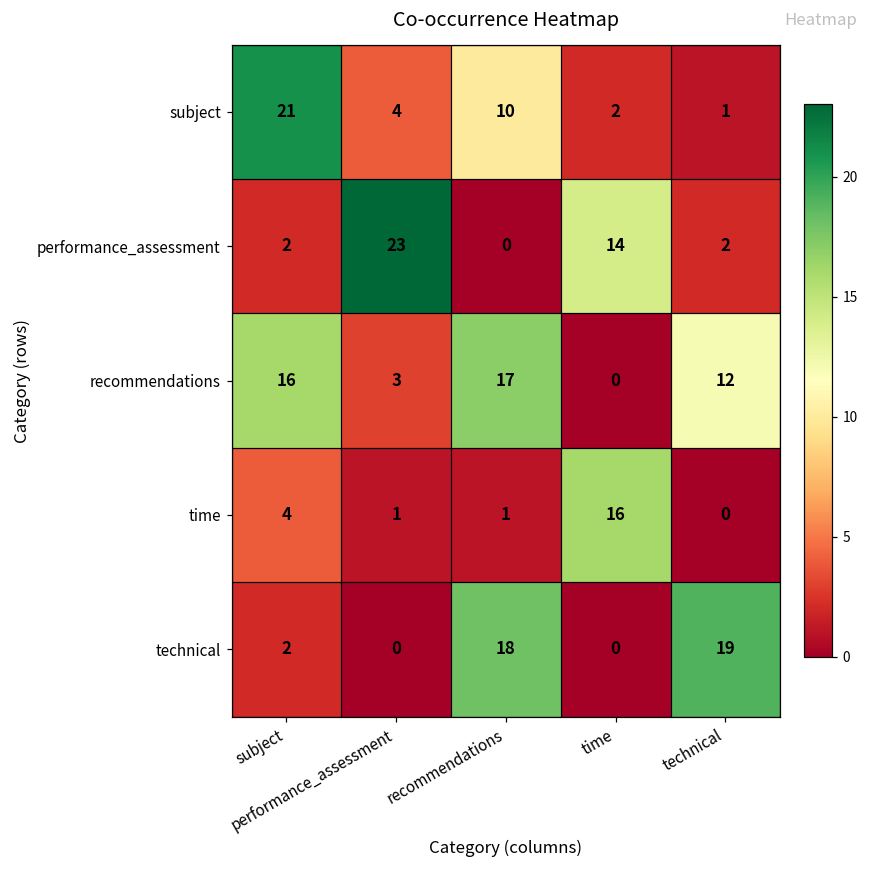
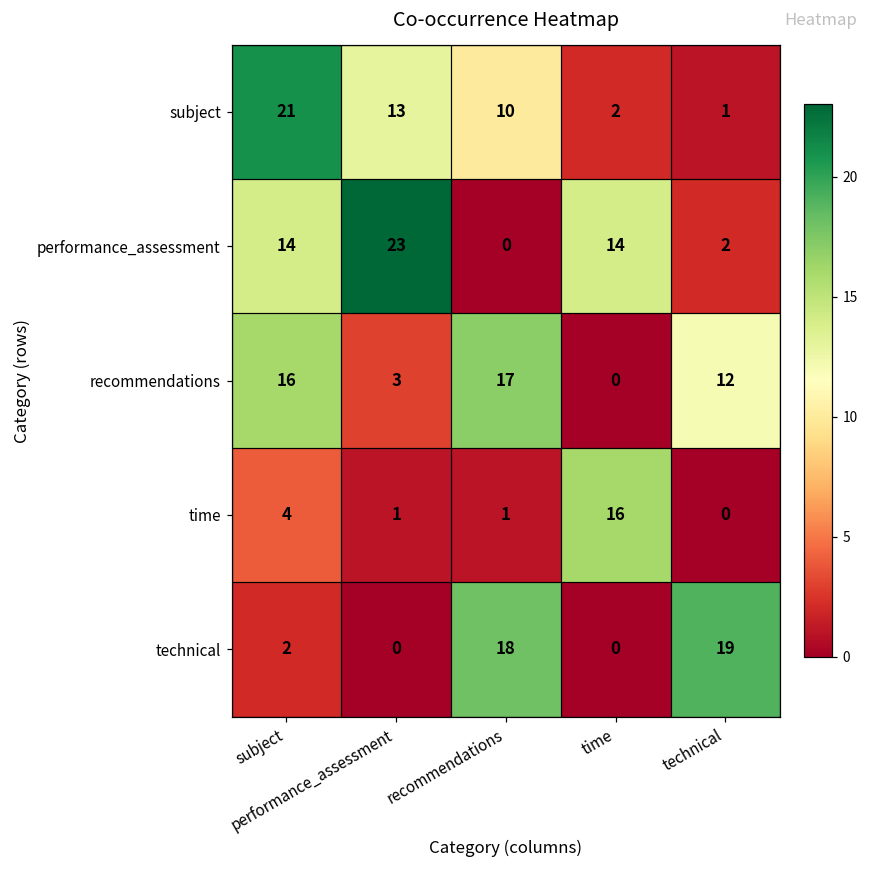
  {
    "subject": {
      "subject": 21,
-     "performance_assessment": 4,
+     "performance_assessment": 13,
      "recommendations": 10,
      "time": 2,
      "technical": 1
    },
    "performance_assessment": {
-     "subject": 2,
+     "subject": 14,
      "performance_assessment": 23,
      "recommendations": 0,
      "time": 14,
      "technical": 2
    },
    "recommendations": {
      "subject": 16,
      "performance_assessment": 3,
      "recommendations": 17,
      "time": 0,
      "technical": 12
    },
    "time": {
      "subject": 4,
      "performance_assessment": 1,
      "recommendations": 1,
      "time": 16,
      "technical": 0
    },
    "technical": {
      "subject": 2,
      "performance_assessment": 0,
      "recommendations": 18,
      "time": 0,
      "technical": 19
    }
  }
